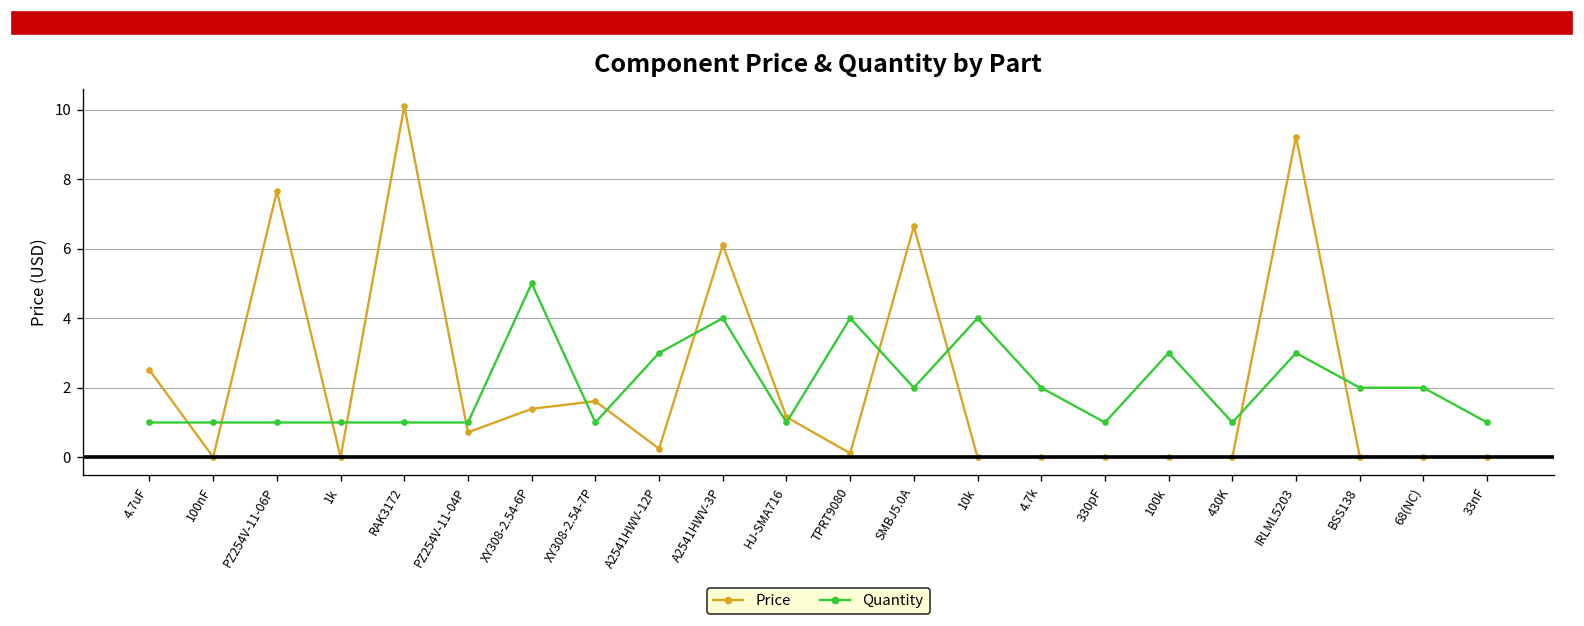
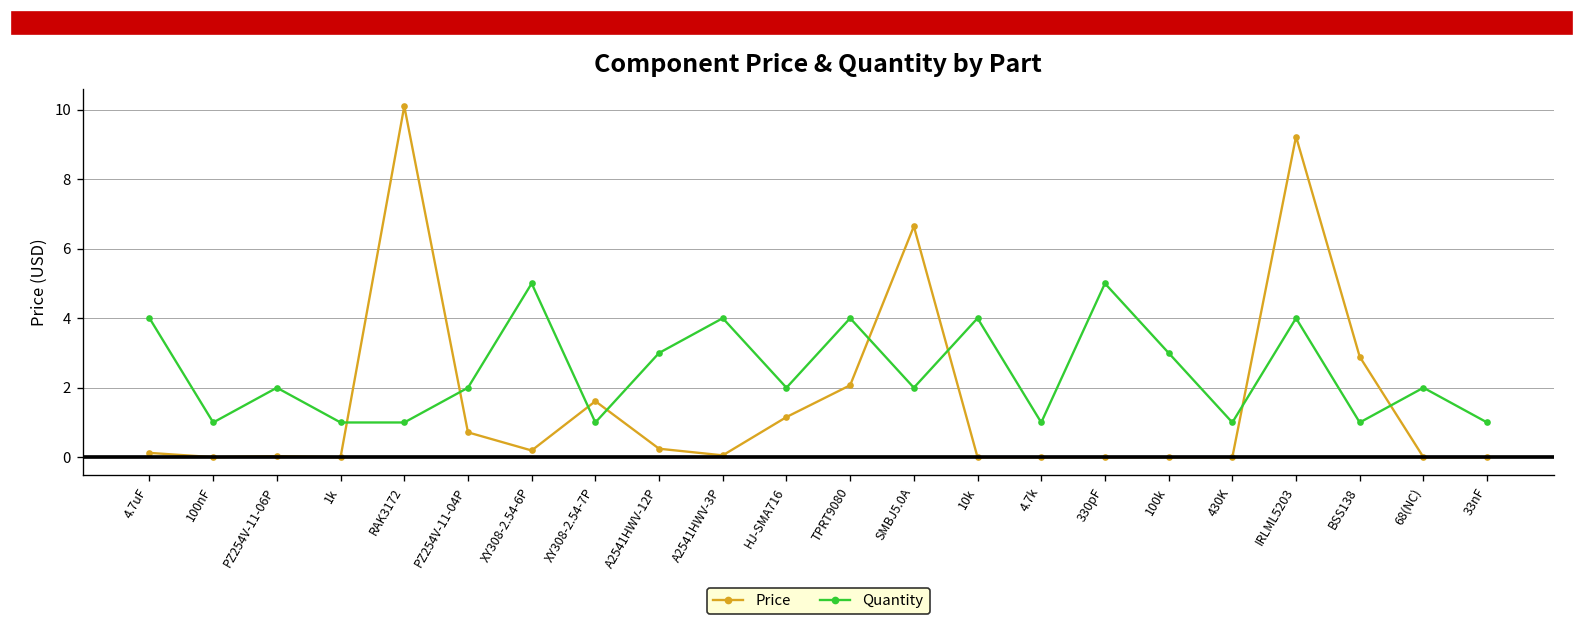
  {
    "Price": {
-     "4.7uF": 2.5,
+     "4.7uF": 0.1,
      "100nF": 0.0,
-     "PZ254V-11-06P": 7.7,
+     "PZ254V-11-06P": 0.0,
      "1k": 0.0,
      "RAK3172": 10.1,
      "PZ254V-11-04P": 0.7,
-     "XY308-2.54-6P": 1.4,
+     "XY308-2.54-6P": 0.2,
      "XY308-2.54-7P": 1.6,
      "A2541HWV-12P": 0.2,
-     "A2541HWV-3P": 6.1,
+     "A2541HWV-3P": 0.1,
      "HJ-SMA716": 1.2,
-     "TPRT9080": 0.1,
+     "TPRT9080": 2.1,
      "SMBJ5.0A": 6.6,
      "10k": 0.0,
      "4.7k": 0.0,
      "330pF": 0.0,
      "100k": 0.0,
      "430K": 0.0,
      "IRLML5203": 9.2,
-     "BSS138": 0.0,
+     "BSS138": 2.9,
      "68(NC)": 0.0,
      "33nF": 0.0
    },
    "Quantity": {
-     "4.7uF": 1,
+     "4.7uF": 4,
      "100nF": 1,
-     "PZ254V-11-06P": 1,
+     "PZ254V-11-06P": 2,
      "1k": 1,
      "RAK3172": 1,
-     "PZ254V-11-04P": 1,
+     "PZ254V-11-04P": 2,
      "XY308-2.54-6P": 5,
      "XY308-2.54-7P": 1,
      "A2541HWV-12P": 3,
      "A2541HWV-3P": 4,
-     "HJ-SMA716": 1,
+     "HJ-SMA716": 2,
      "TPRT9080": 4,
      "SMBJ5.0A": 2,
      "10k": 4,
-     "4.7k": 2,
-     "330pF": 1,
+     "4.7k": 1,
+     "330pF": 5,
      "100k": 3,
      "430K": 1,
-     "IRLML5203": 3,
-     "BSS138": 2,
+     "IRLML5203": 4,
+     "BSS138": 1,
      "68(NC)": 2,
      "33nF": 1
    }
  }
